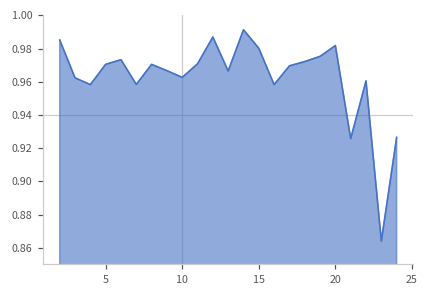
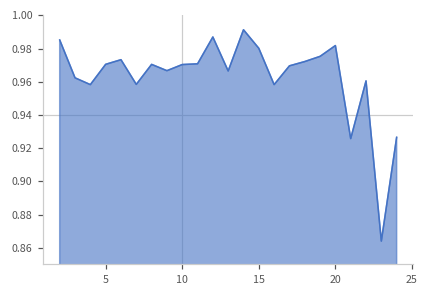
  {
    "5": 0.971,
-   "10": 0.963,
+   "10": 0.970,
    "15": 0.980,
    "20": 0.982
  }
